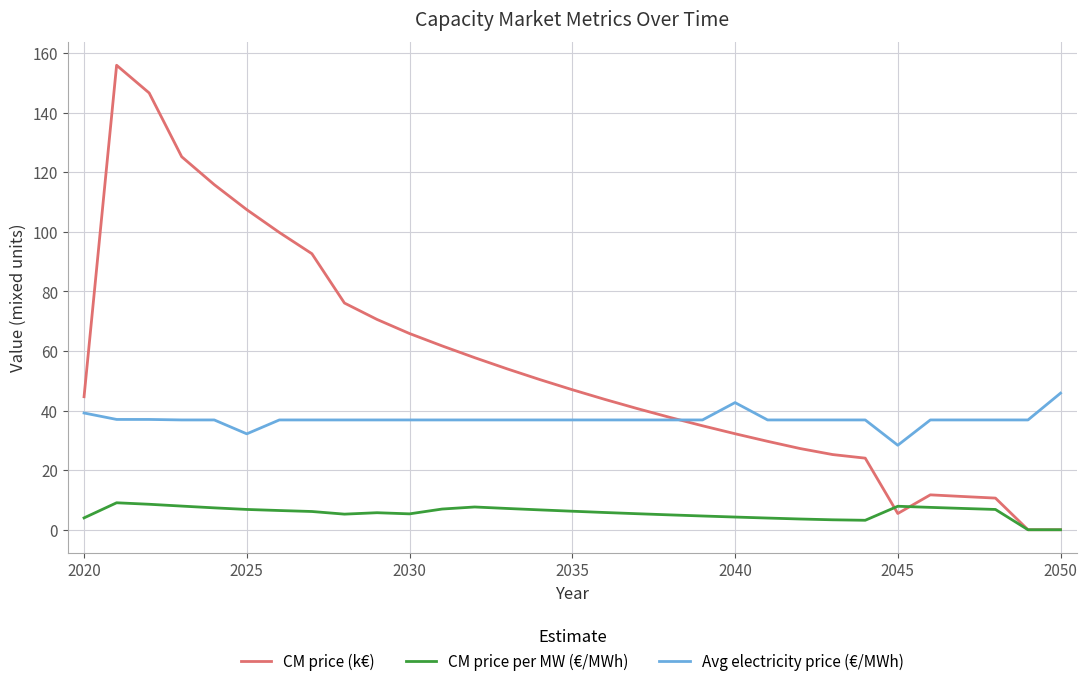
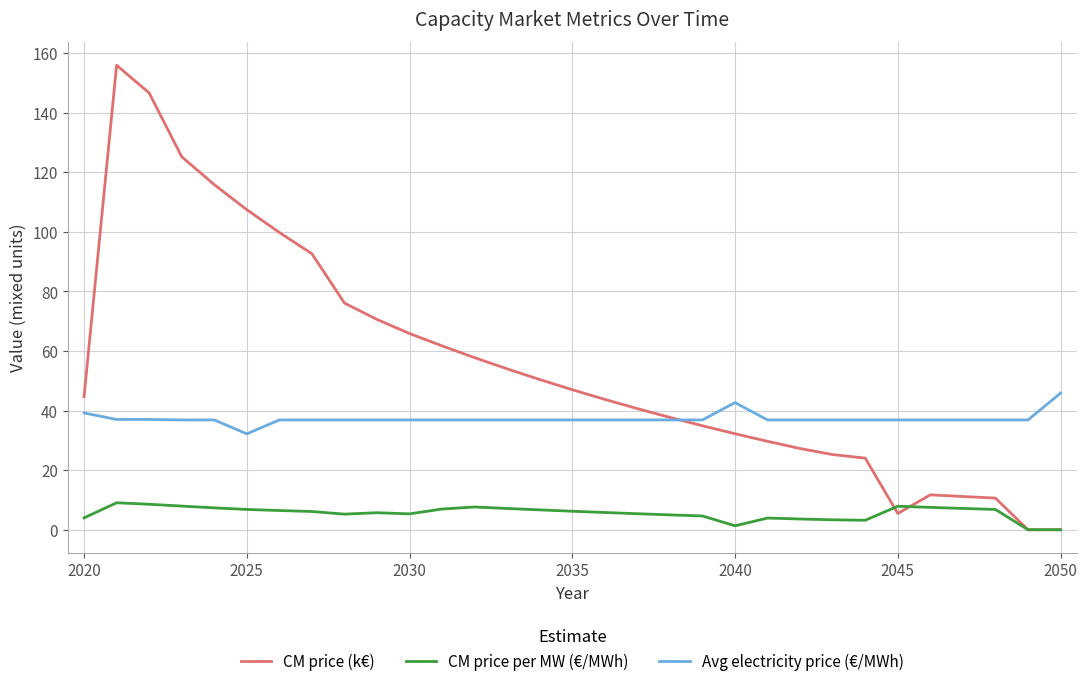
  {
    "CM price (k€)": {
      "2020": 45,
      "2025": 107,
      "2030": 66,
      "2035": 47,
      "2040": 32,
      "2045": 5
    },
    "CM price per MW (€/MWh)": {
      "2020": 4,
      "2025": 7,
      "2030": 5,
      "2035": 6,
-     "2040": 4,
+     "2040": 1,
      "2045": 8
    },
    "Avg electricity price (€/MWh)": {
      "2020": 39,
      "2025": 32,
      "2030": 37,
      "2035": 37,
      "2040": 43,
-     "2045": 28,
+     "2045": 37,
      "2050": 46
    }
  }
